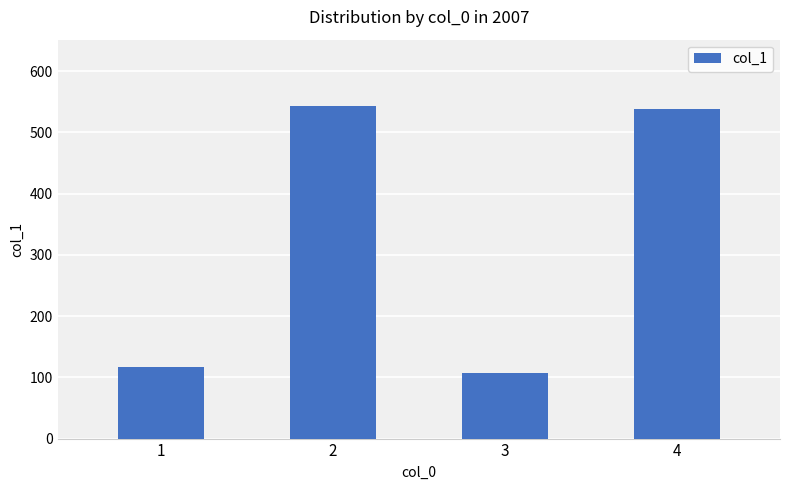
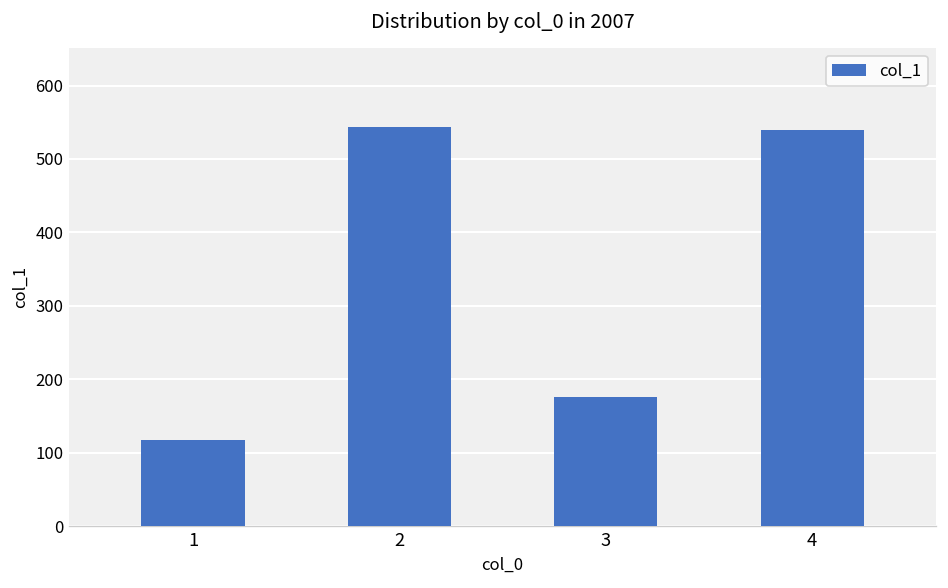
  {
    "1": 120,
    "2": 540,
-   "3": 110,
+   "3": 180,
    "4": 540
  }
